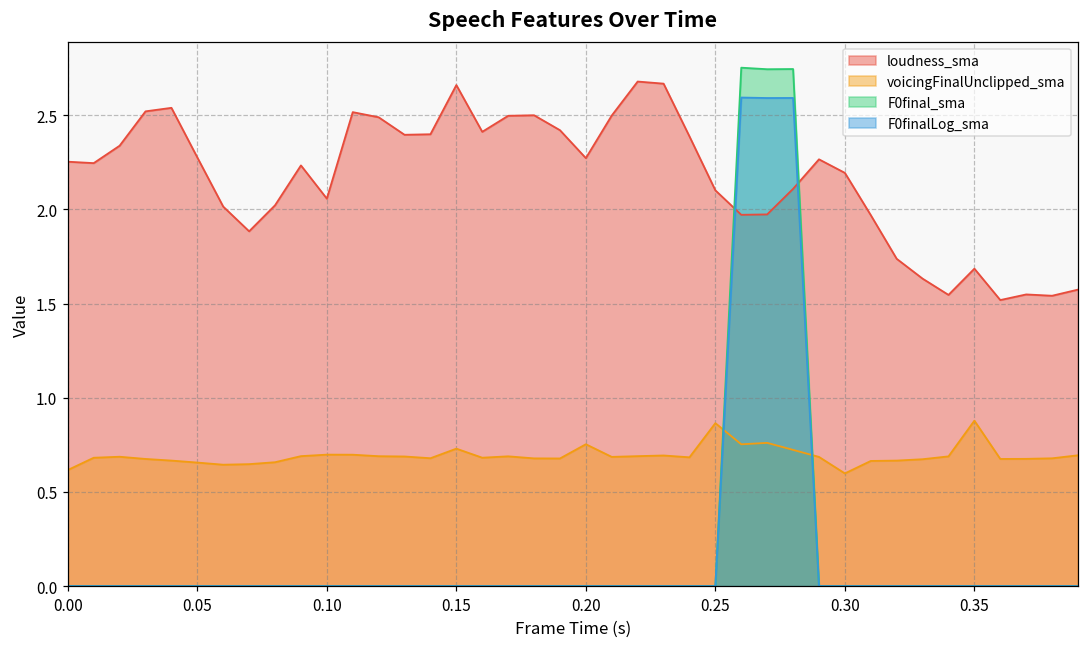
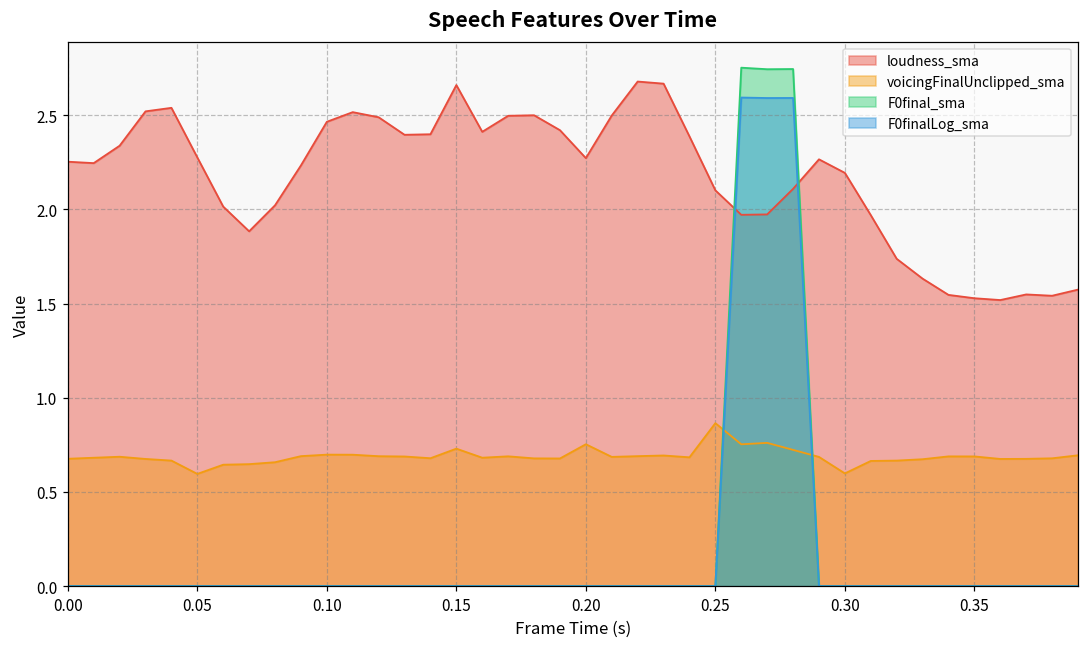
  {
    "loudness_sma": {
      "0.00": 2.25,
      "0.05": 2.28,
-     "0.10": 2.06,
+     "0.10": 2.47,
      "0.15": 2.66,
      "0.20": 2.27,
      "0.25": 2.10,
      "0.30": 2.19,
-     "0.35": 1.69
+     "0.35": 1.53
    },
    "voicingFinalUnclipped_sma": {
-     "0.00": 0.62,
-     "0.05": 0.66,
+     "0.00": 0.68,
+     "0.05": 0.60,
      "0.10": 0.70,
      "0.15": 0.73,
      "0.20": 0.75,
      "0.25": 0.87,
      "0.30": 0.60,
-     "0.35": 0.88
+     "0.35": 0.69
    }
  }
